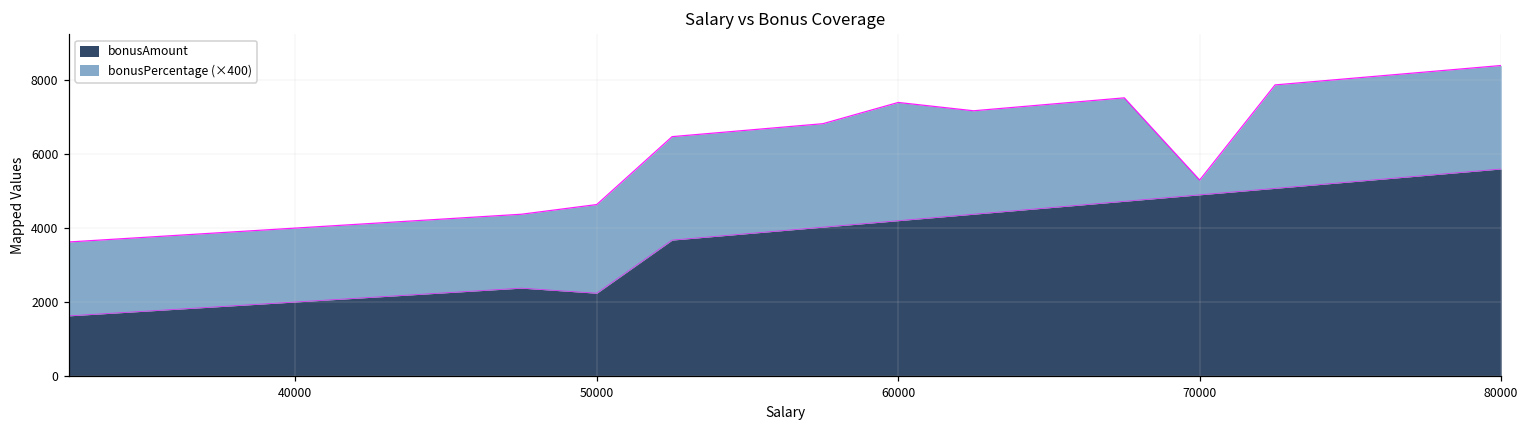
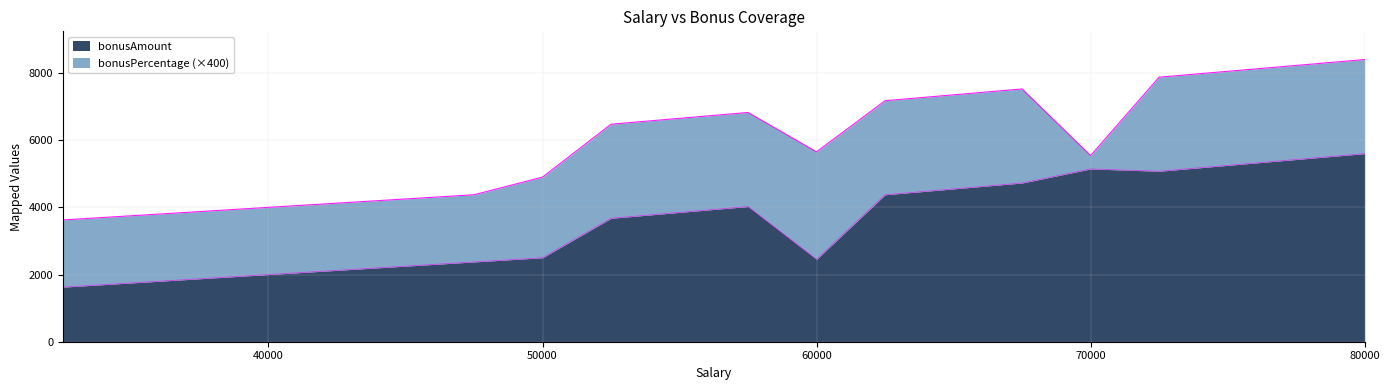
  {
    "bonusAmount": {
      "40000": 2000,
-     "50000": 2200,
-     "60000": 4200,
-     "70000": 4900,
+     "50000": 2500,
+     "60000": 2500,
+     "70000": 5100,
      "80000": 5600
    },
    "bonusPercentage (×400)": {
      "40000": 2000,
      "50000": 2400,
      "60000": 3200,
      "70000": 400,
      "80000": 2800
    }
  }
